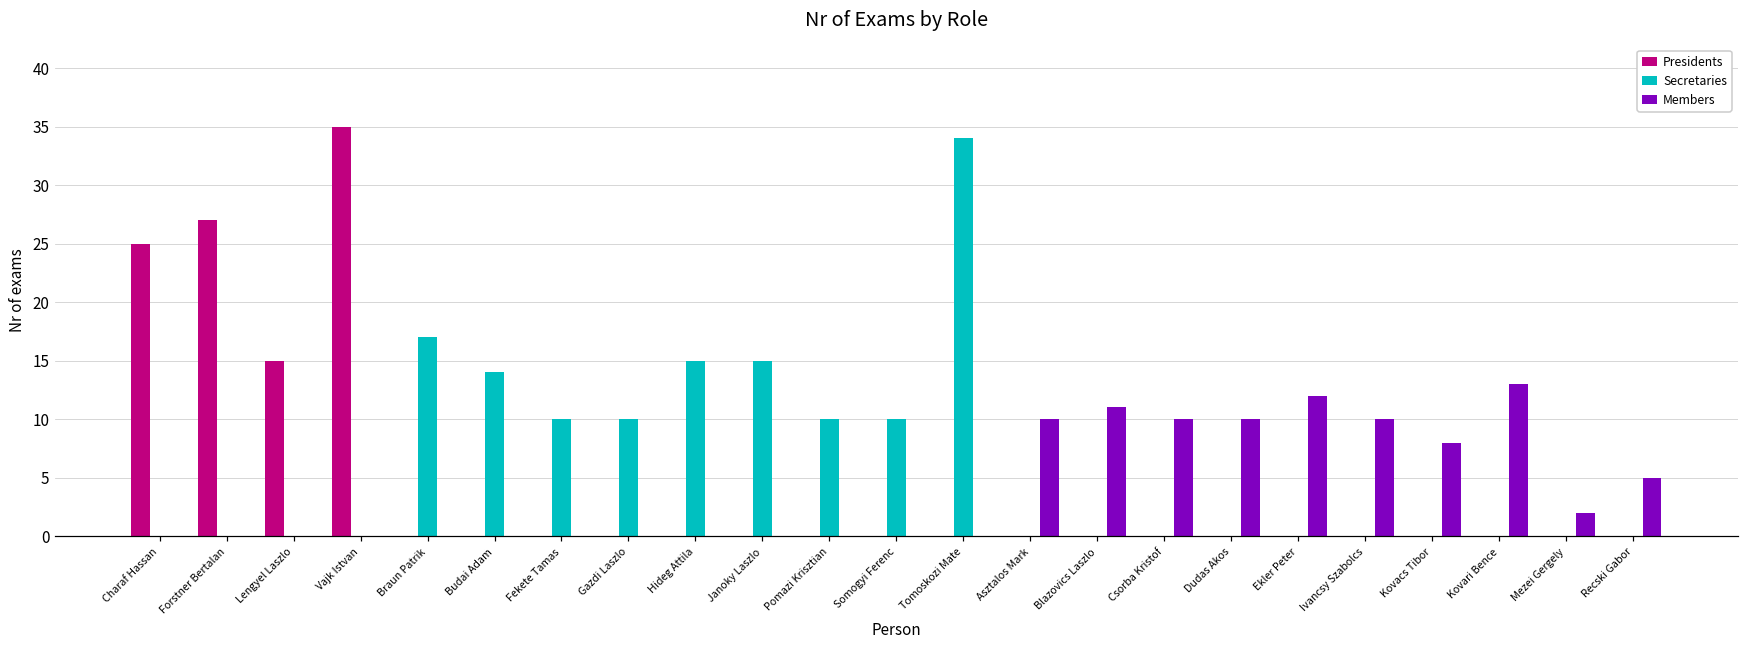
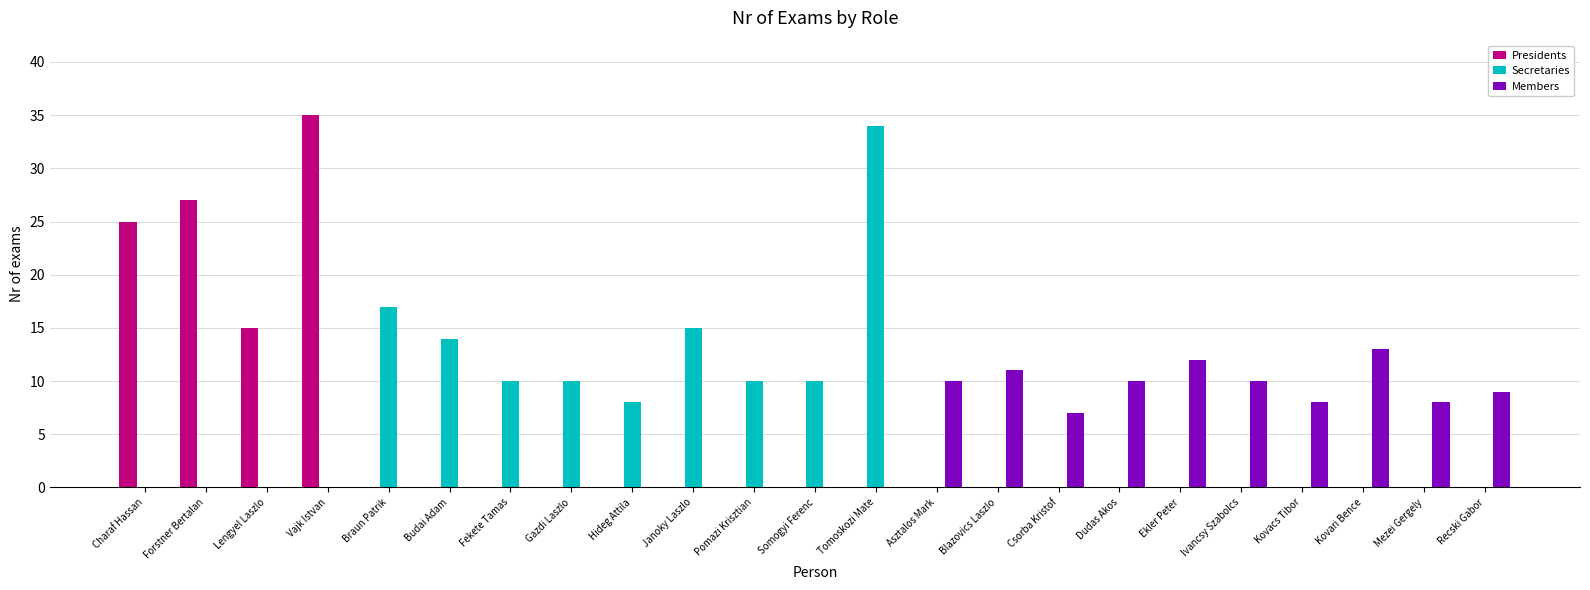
  {
    "Presidents": {
      "Charaf Hassan": 25,
      "Forstner Bertalan": 27,
      "Lengyel Laszlo": 15,
      "Vajk Istvan": 35,
      "Braun Patrik": 0,
      "Budai Adam": 0,
      "Fekete Tamas": 0,
      "Gazdi Laszlo": 0,
      "Hideg Attila": 0,
      "Janoky Laszlo": 0,
      "Pomazi Krisztian": 0,
      "Somogyi Ferenc": 0,
      "Tomoskozi Mate": 0,
      "Asztalos Mark": 0,
      "Blazovics Laszlo": 0,
      "Csorba Kristof": 0,
      "Dudas Akos": 0,
      "Ekler Peter": 0,
      "Ivancsy Szabolcs": 0,
      "Kovacs Tibor": 0,
      "Kovari Bence": 0,
      "Mezei Gergely": 0,
      "Recski Gabor": 0
    },
    "Secretaries": {
      "Charaf Hassan": 0,
      "Forstner Bertalan": 0,
      "Lengyel Laszlo": 0,
      "Vajk Istvan": 0,
      "Braun Patrik": 17,
      "Budai Adam": 14,
      "Fekete Tamas": 10,
      "Gazdi Laszlo": 10,
-     "Hideg Attila": 15,
+     "Hideg Attila": 8,
      "Janoky Laszlo": 15,
      "Pomazi Krisztian": 10,
      "Somogyi Ferenc": 10,
      "Tomoskozi Mate": 34,
      "Asztalos Mark": 0,
      "Blazovics Laszlo": 0,
      "Csorba Kristof": 0,
      "Dudas Akos": 0,
      "Ekler Peter": 0,
      "Ivancsy Szabolcs": 0,
      "Kovacs Tibor": 0,
      "Kovari Bence": 0,
      "Mezei Gergely": 0,
      "Recski Gabor": 0
    },
    "Members": {
      "Charaf Hassan": 0,
      "Forstner Bertalan": 0,
      "Lengyel Laszlo": 0,
      "Vajk Istvan": 0,
      "Braun Patrik": 0,
      "Budai Adam": 0,
      "Fekete Tamas": 0,
      "Gazdi Laszlo": 0,
      "Hideg Attila": 0,
      "Janoky Laszlo": 0,
      "Pomazi Krisztian": 0,
      "Somogyi Ferenc": 0,
      "Tomoskozi Mate": 0,
      "Asztalos Mark": 10,
      "Blazovics Laszlo": 11,
-     "Csorba Kristof": 10,
+     "Csorba Kristof": 7,
      "Dudas Akos": 10,
      "Ekler Peter": 12,
      "Ivancsy Szabolcs": 10,
      "Kovacs Tibor": 8,
      "Kovari Bence": 13,
-     "Mezei Gergely": 2,
-     "Recski Gabor": 5
+     "Mezei Gergely": 8,
+     "Recski Gabor": 9
    }
  }
